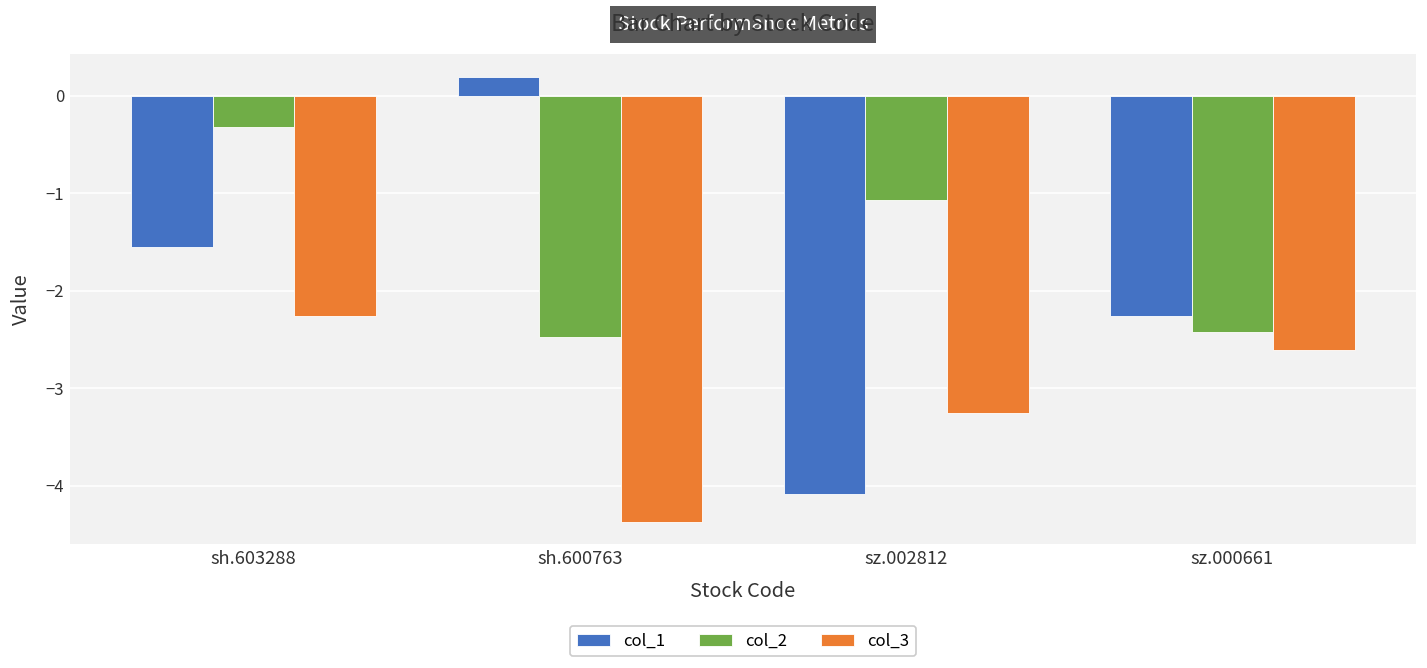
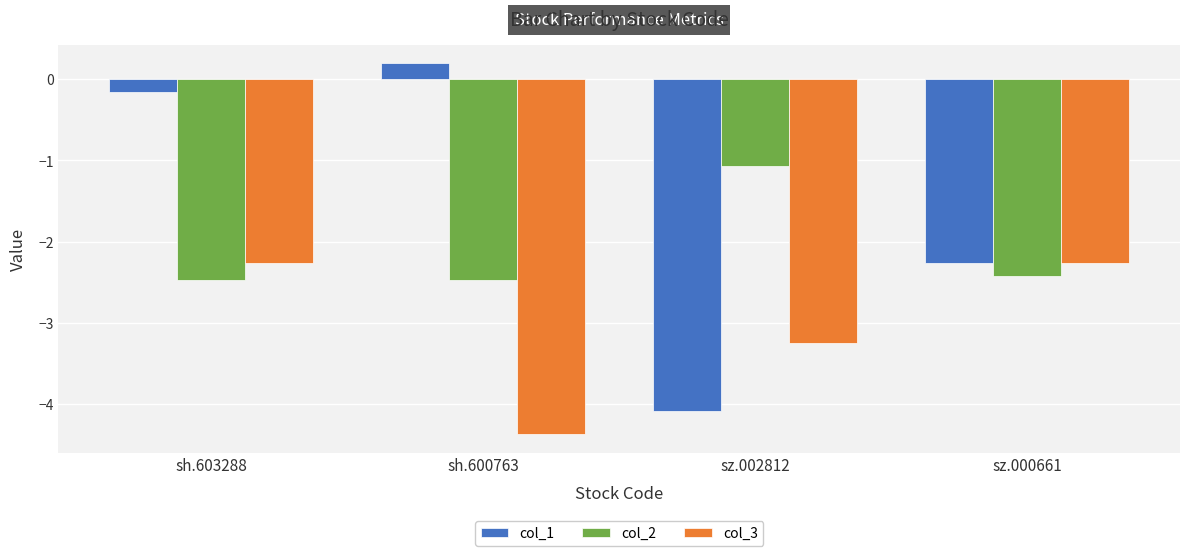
  {
    "col_1": {
-     "sh.603288": -1.6,
+     "sh.603288": -0.2,
      "sh.600763": 0.2,
      "sz.002812": -4.1,
      "sz.000661": -2.3
    },
    "col_2": {
-     "sh.603288": -0.3,
+     "sh.603288": -2.5,
      "sh.600763": -2.5,
      "sz.002812": -1.1,
      "sz.000661": -2.4
    },
    "col_3": {
      "sh.603288": -2.3,
      "sh.600763": -4.4,
      "sz.002812": -3.3,
-     "sz.000661": -2.6
+     "sz.000661": -2.3
    }
  }
